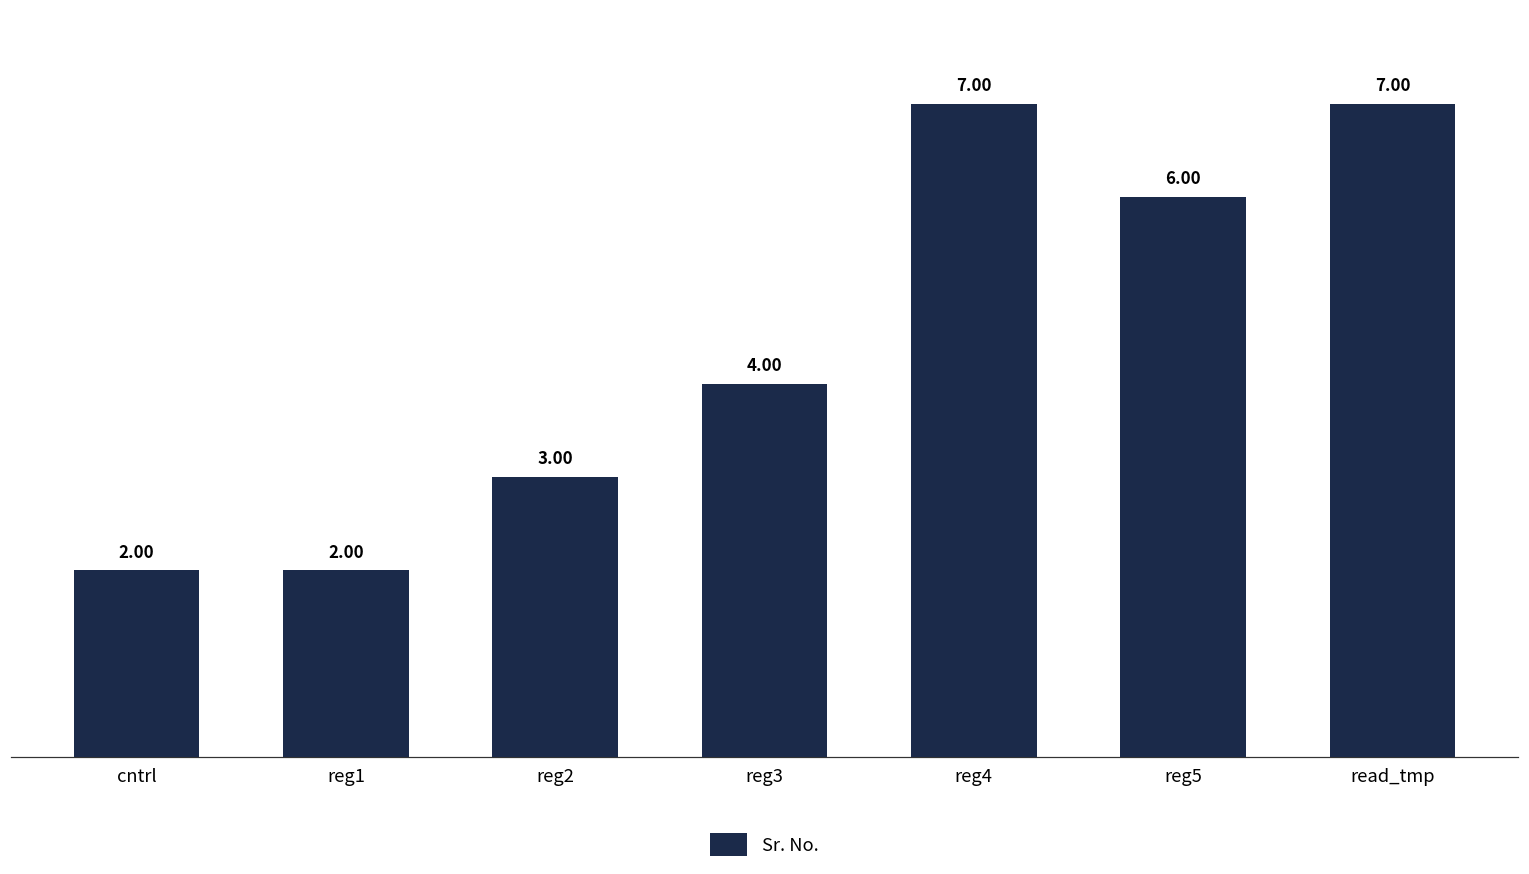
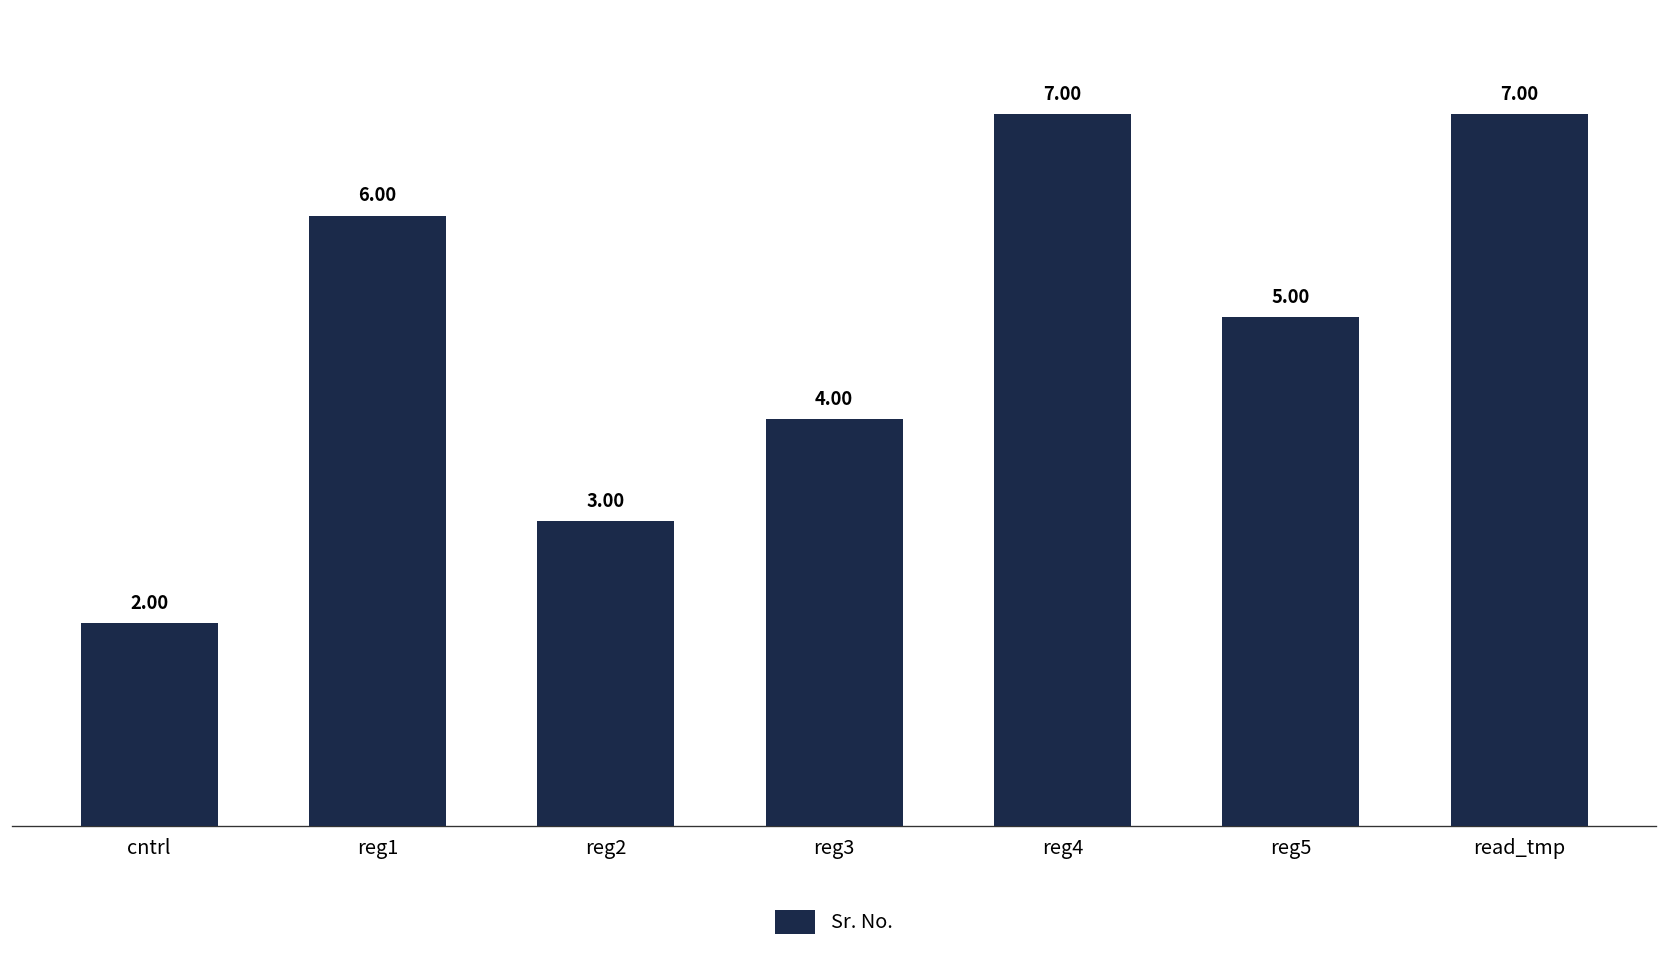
  {
    "cntrl": 2.00,
-   "reg1": 2.00,
+   "reg1": 6.00,
    "reg2": 3.00,
    "reg3": 4.00,
    "reg4": 7.00,
-   "reg5": 6.00,
+   "reg5": 5.00,
    "read_tmp": 7.00
  }
